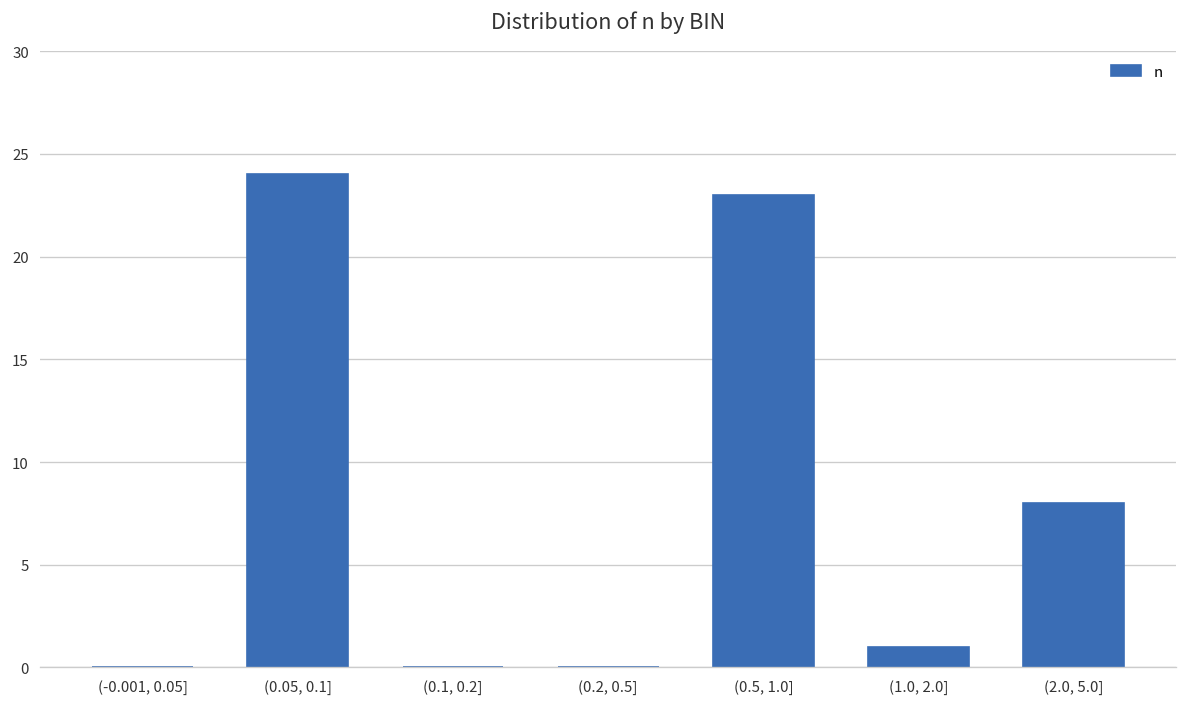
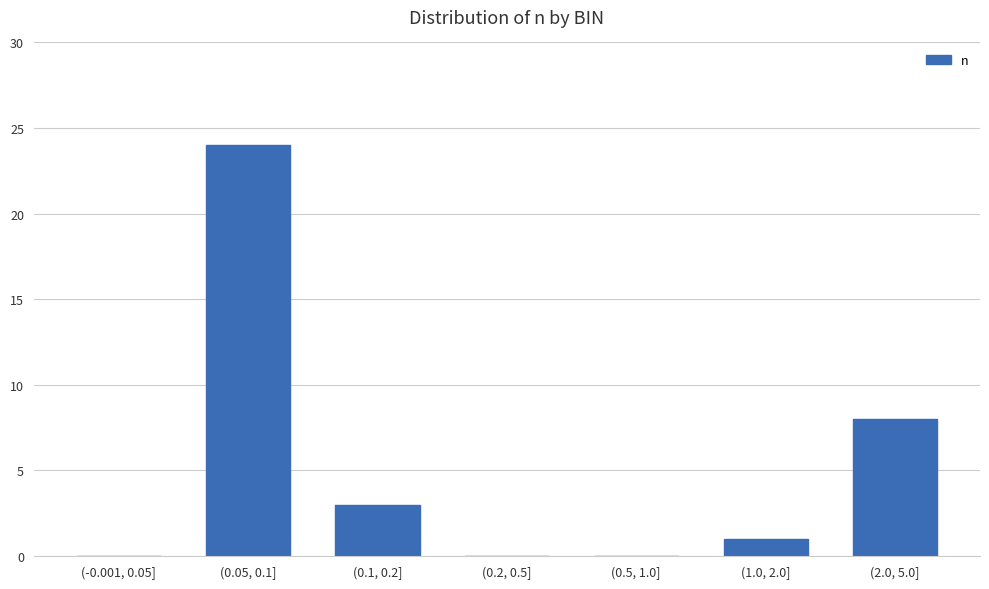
  {
    "(-0.001, 0.05]": 0,
    "(0.05, 0.1]": 24,
-   "(0.1, 0.2]": 0,
+   "(0.1, 0.2]": 3,
    "(0.2, 0.5]": 0,
-   "(0.5, 1.0]": 23,
+   "(0.5, 1.0]": 0,
    "(1.0, 2.0]": 1,
    "(2.0, 5.0]": 8
  }
